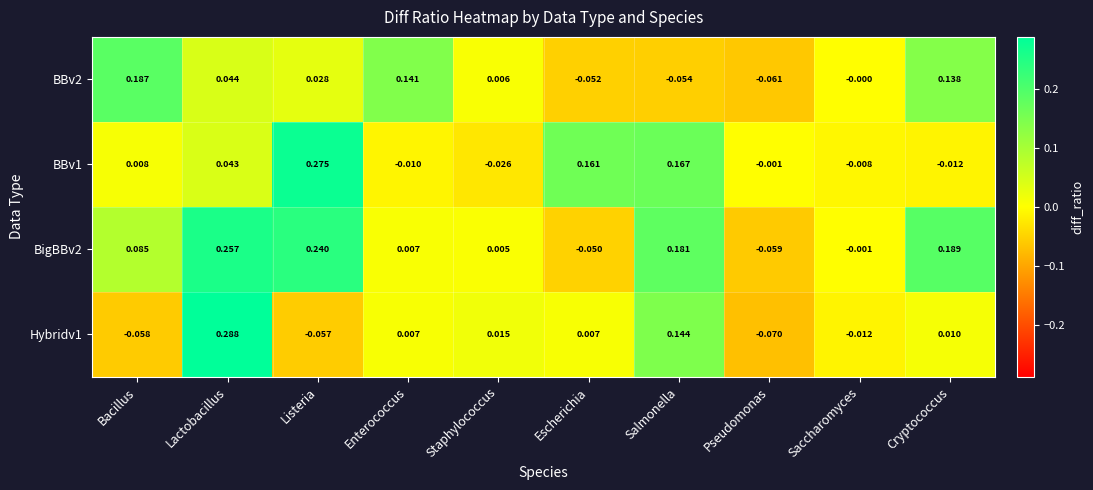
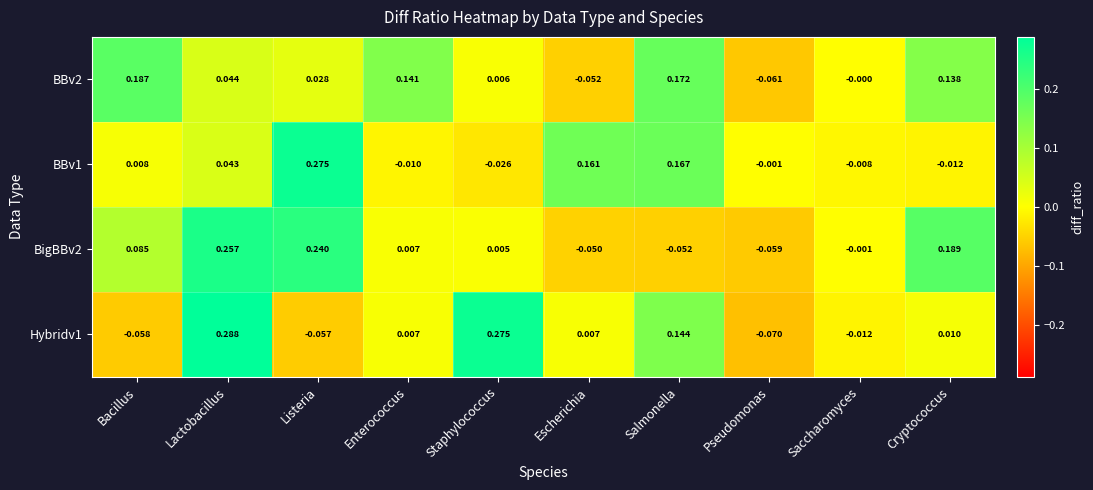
  {
    "BBv2": {
      "Bacillus": 0.187,
      "Lactobacillus": 0.044,
      "Listeria": 0.028,
      "Enterococcus": 0.141,
      "Staphylococcus": 0.006,
      "Escherichia": -0.052,
-     "Salmonella": -0.054,
+     "Salmonella": 0.172,
      "Pseudomonas": -0.061,
      "Saccharomyces": -0.000,
      "Cryptococcus": 0.138
    },
    "BBv1": {
      "Bacillus": 0.008,
      "Lactobacillus": 0.043,
      "Listeria": 0.275,
      "Enterococcus": -0.010,
      "Staphylococcus": -0.026,
      "Escherichia": 0.161,
      "Salmonella": 0.167,
      "Pseudomonas": -0.001,
      "Saccharomyces": -0.008,
      "Cryptococcus": -0.012
    },
    "BigBBv2": {
      "Bacillus": 0.085,
      "Lactobacillus": 0.257,
      "Listeria": 0.240,
      "Enterococcus": 0.007,
      "Staphylococcus": 0.005,
      "Escherichia": -0.050,
-     "Salmonella": 0.181,
+     "Salmonella": -0.052,
      "Pseudomonas": -0.059,
      "Saccharomyces": -0.001,
      "Cryptococcus": 0.189
    },
    "Hybridv1": {
      "Bacillus": -0.058,
      "Lactobacillus": 0.288,
      "Listeria": -0.057,
      "Enterococcus": 0.007,
-     "Staphylococcus": 0.015,
+     "Staphylococcus": 0.275,
      "Escherichia": 0.007,
      "Salmonella": 0.144,
      "Pseudomonas": -0.070,
      "Saccharomyces": -0.012,
      "Cryptococcus": 0.010
    }
  }
